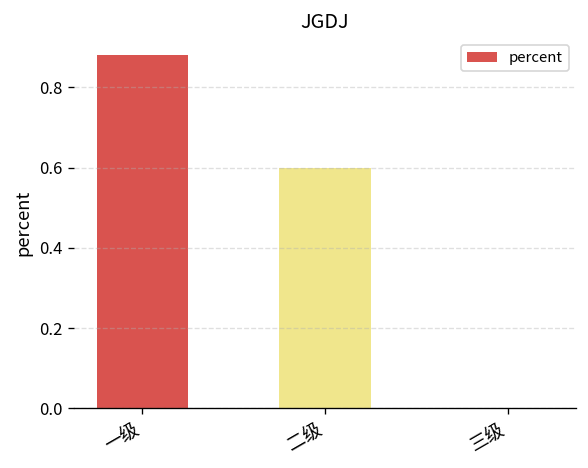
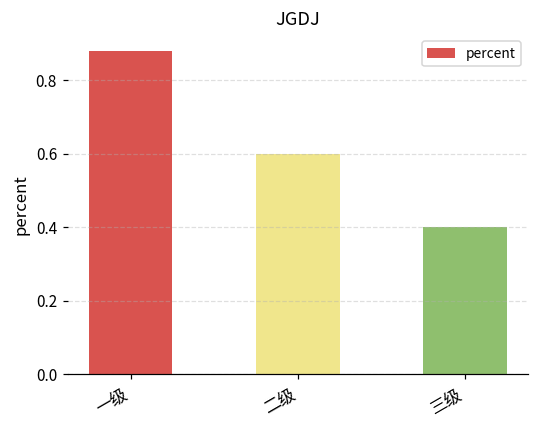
  {
    "一级": 0.88,
    "二级": 0.6,
-   "三级": 0.0
+   "三级": 0.4
  }
